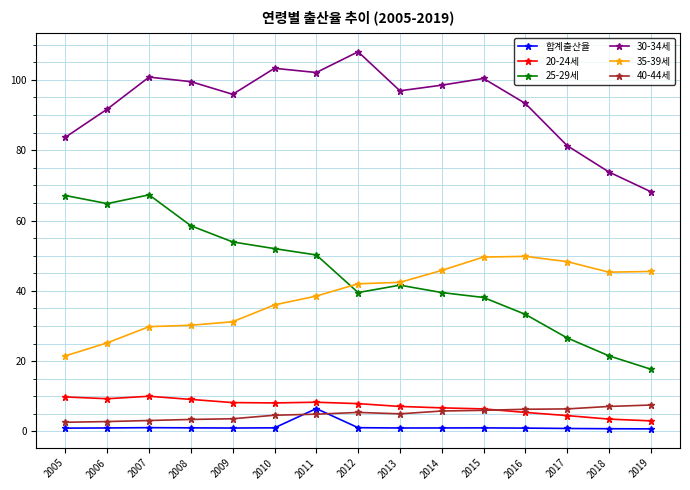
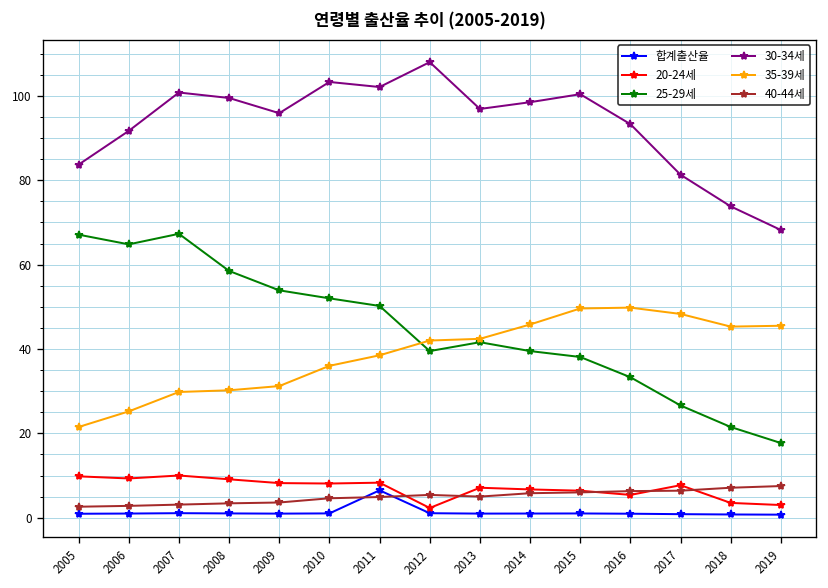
  {
    "합계출산율": {
      "2005": 1,
      "2006": 1,
      "2007": 1,
      "2008": 1,
      "2009": 1,
      "2010": 1,
      "2011": 6,
      "2012": 1,
      "2013": 1,
      "2014": 1,
      "2015": 1,
      "2016": 1,
      "2017": 1,
      "2018": 1,
      "2019": 1
    },
    "20-24세": {
      "2005": 10,
      "2006": 9,
      "2007": 10,
      "2008": 9,
      "2009": 8,
      "2010": 8,
      "2011": 8,
-     "2012": 8,
+     "2012": 2,
      "2013": 7,
      "2014": 7,
      "2016": 5,
-     "2017": 5,
+     "2017": 8,
      "2018": 4,
      "2019": 3
    },
    "25-29세": {
      "2005": 67,
      "2006": 65,
      "2007": 67,
      "2008": 59,
      "2009": 54,
      "2010": 52,
      "2011": 50,
      "2012": 40,
      "2013": 42,
      "2014": 40,
      "2015": 38,
      "2016": 33,
      "2017": 27,
      "2018": 22,
      "2019": 18
    },
    "30-34세": {
      "2005": 84,
      "2006": 92,
      "2007": 101,
      "2008": 100,
      "2009": 96,
      "2010": 103,
      "2011": 102,
      "2012": 108,
      "2013": 97,
      "2014": 99,
      "2015": 100,
      "2016": 93,
      "2017": 81,
      "2018": 74,
      "2019": 68
    },
    "35-39세": {
      "2005": 22,
      "2006": 25,
      "2007": 30,
      "2008": 30,
      "2009": 31,
      "2010": 36,
      "2011": 39,
      "2012": 42,
      "2013": 42,
      "2014": 46,
      "2015": 50,
      "2016": 50,
      "2017": 48,
      "2018": 45,
      "2019": 46
    },
    "40-44세": {
      "2005": 3,
      "2006": 3,
      "2007": 3,
      "2008": 3,
      "2009": 4,
      "2010": 5,
      "2011": 5,
      "2012": 5,
      "2013": 5,
      "2014": 6,
      "2016": 6,
      "2017": 6,
      "2018": 7,
      "2019": 8
    }
  }
